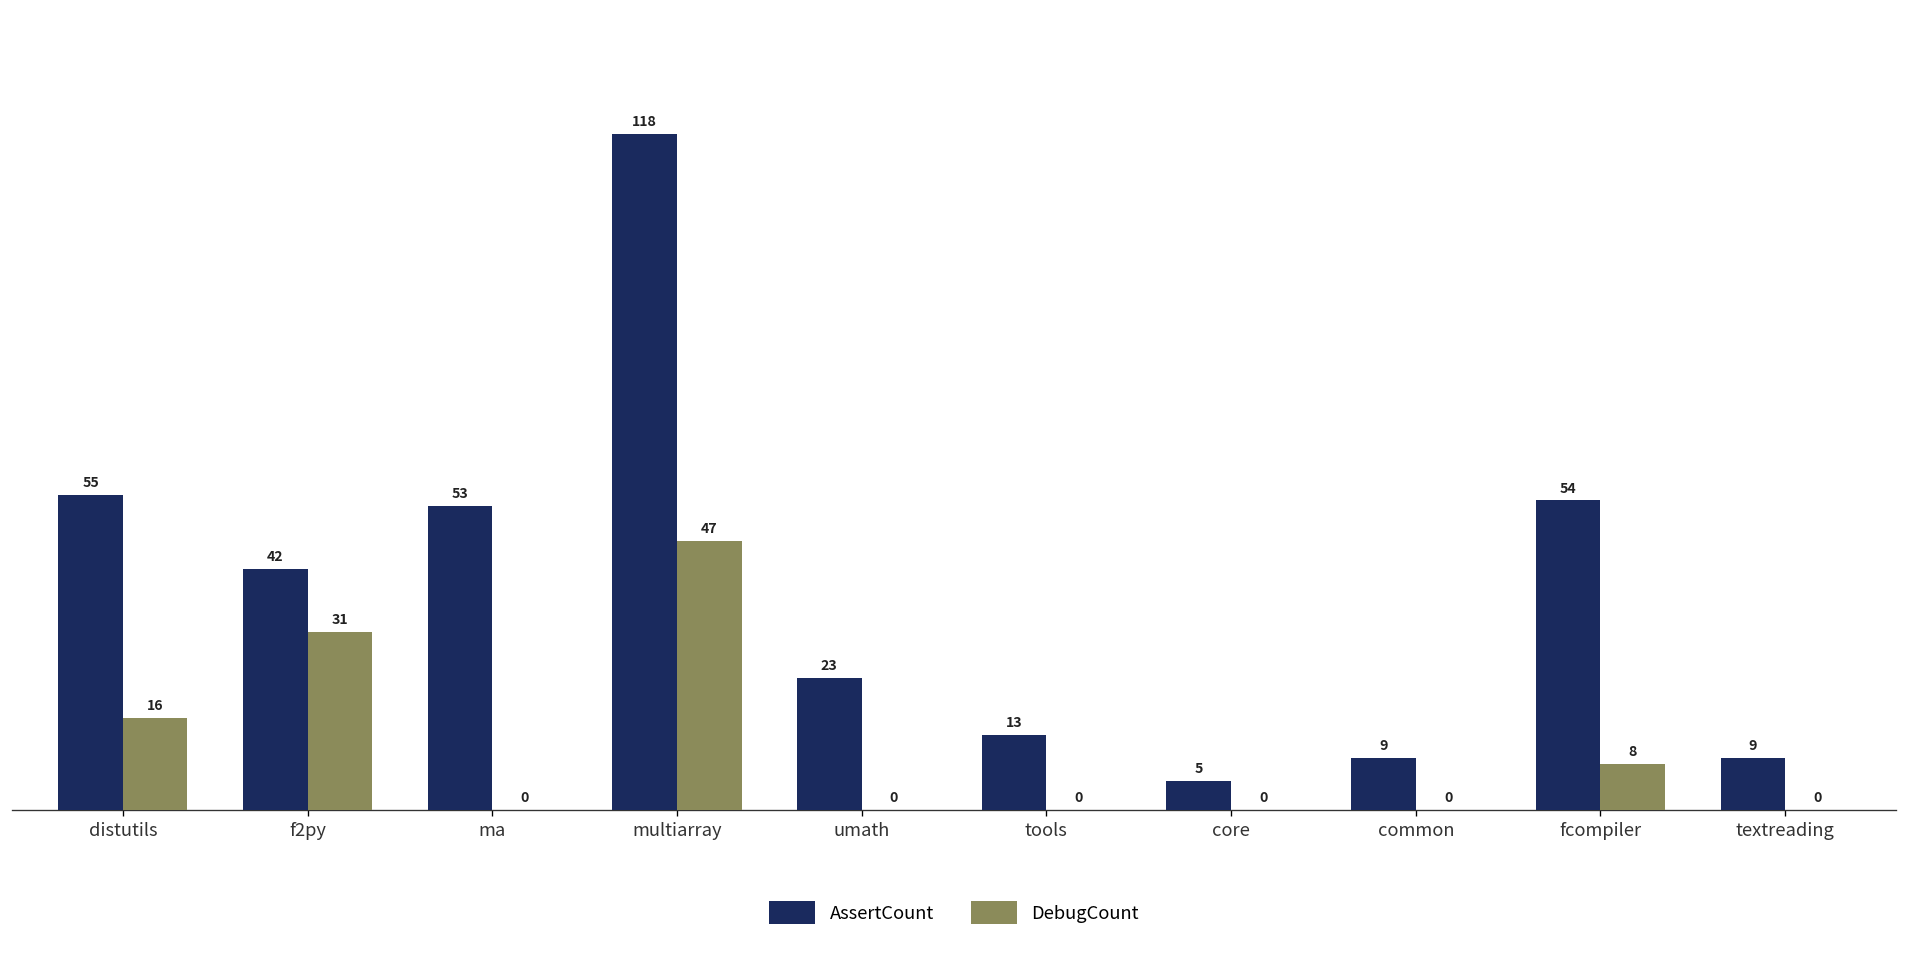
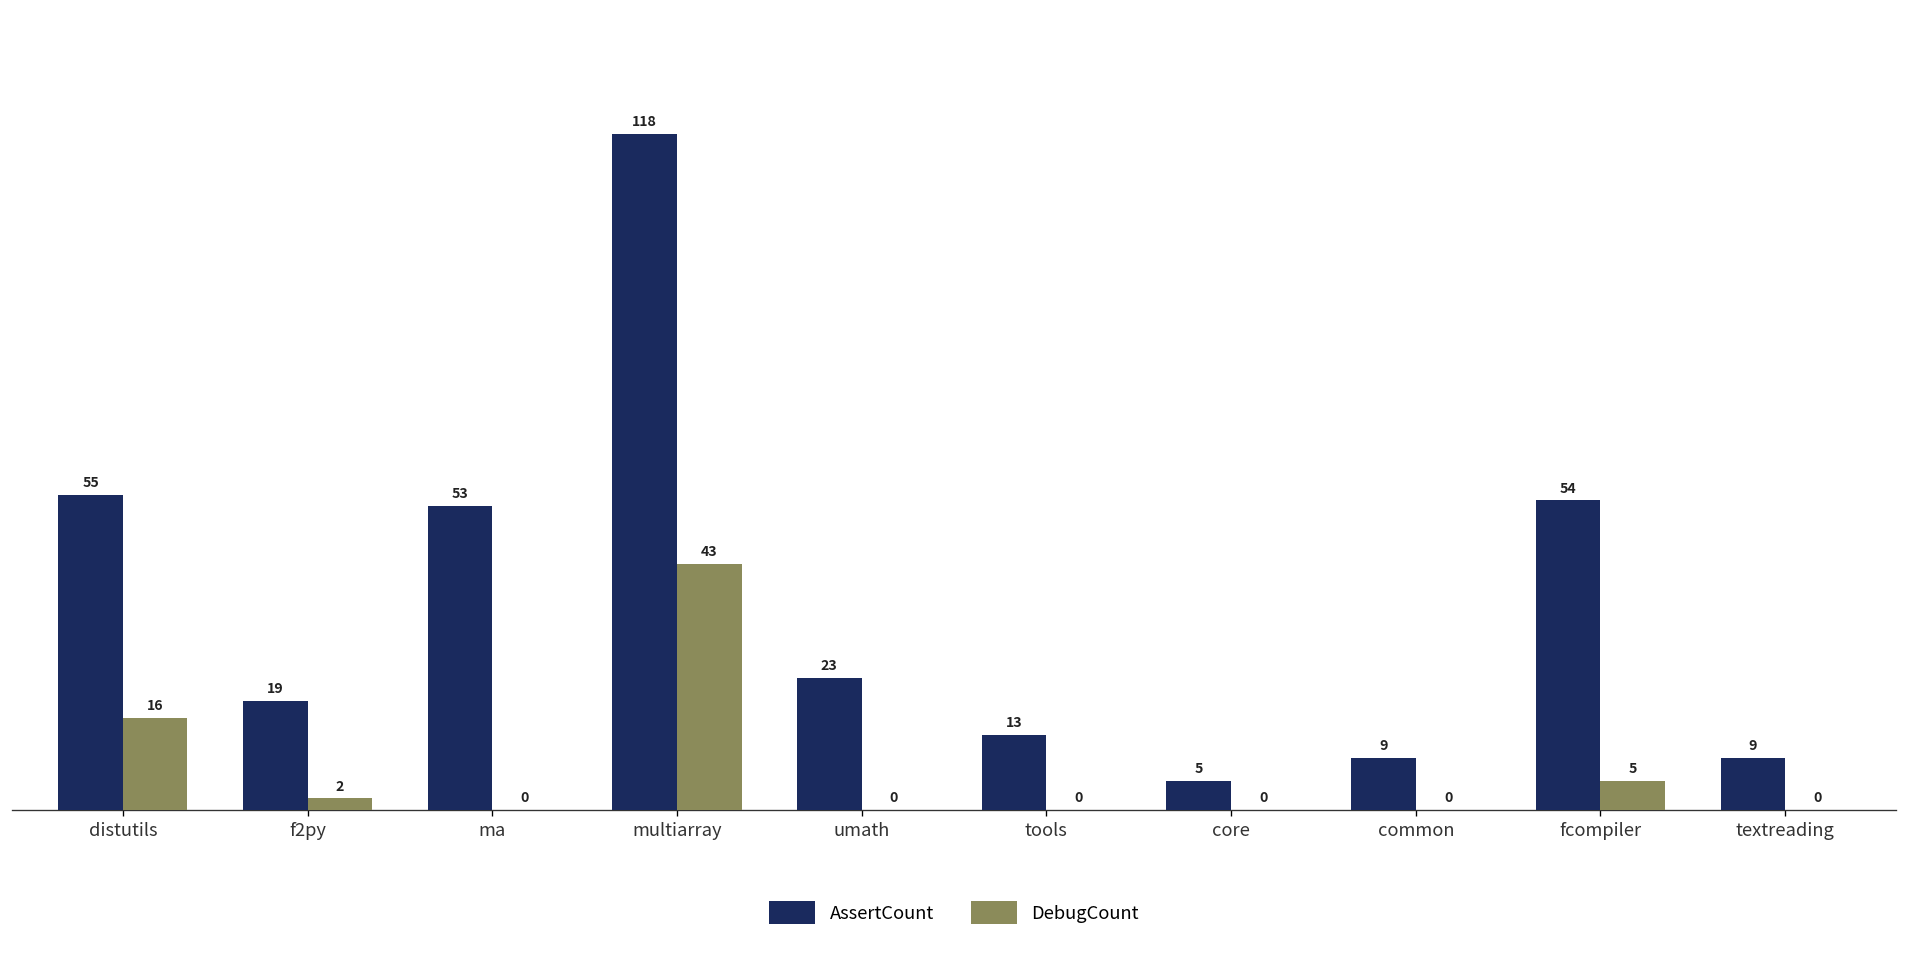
  {
    "AssertCount": {
      "distutils": 55,
-     "f2py": 42,
+     "f2py": 19,
      "ma": 53,
      "multiarray": 118,
      "umath": 23,
      "tools": 13,
      "core": 5,
      "common": 9,
      "fcompiler": 54,
      "textreading": 9
    },
    "DebugCount": {
      "distutils": 16,
-     "f2py": 31,
+     "f2py": 2,
      "ma": 0,
-     "multiarray": 47,
+     "multiarray": 43,
      "umath": 0,
      "tools": 0,
      "core": 0,
      "common": 0,
-     "fcompiler": 8,
+     "fcompiler": 5,
      "textreading": 0
    }
  }
